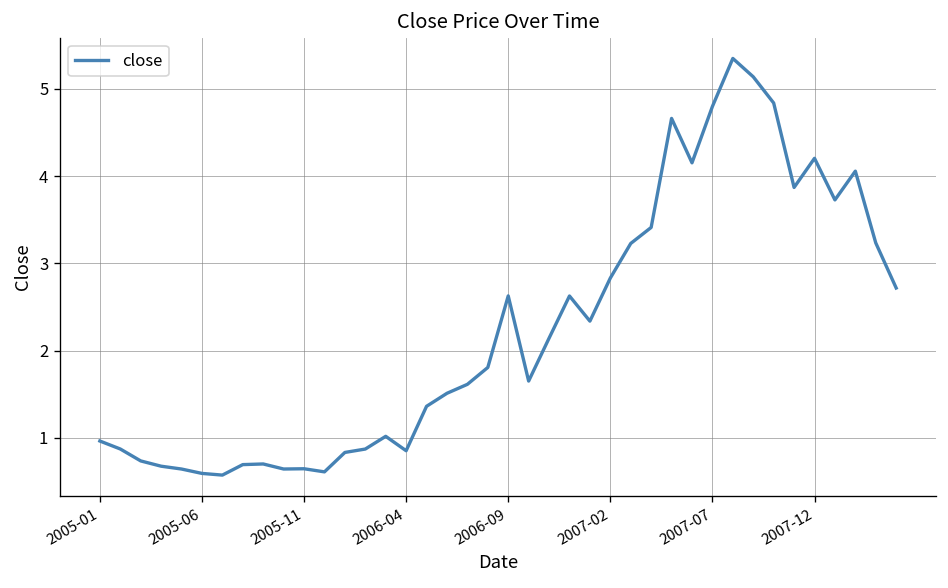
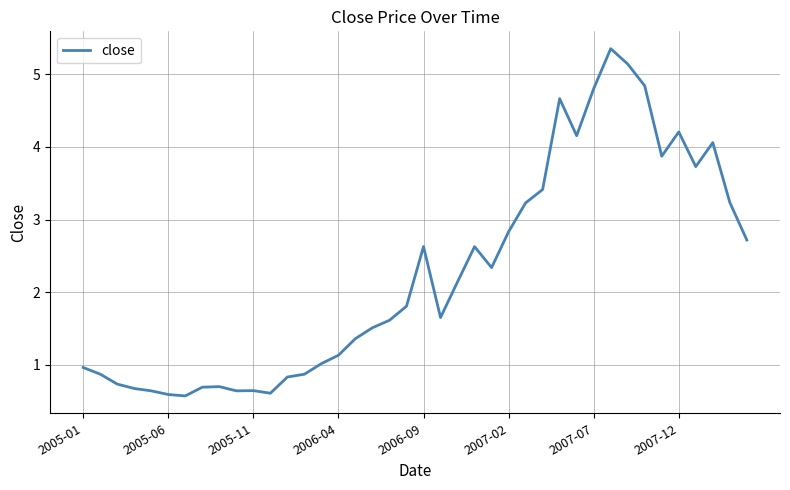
  {
    "2005-01": 1.0,
    "2005-06": 0.6,
    "2005-11": 0.6,
-   "2006-04": 0.9,
+   "2006-04": 1.1,
    "2006-09": 2.6,
    "2007-02": 2.8,
    "2007-07": 4.8,
    "2007-12": 4.2
  }
